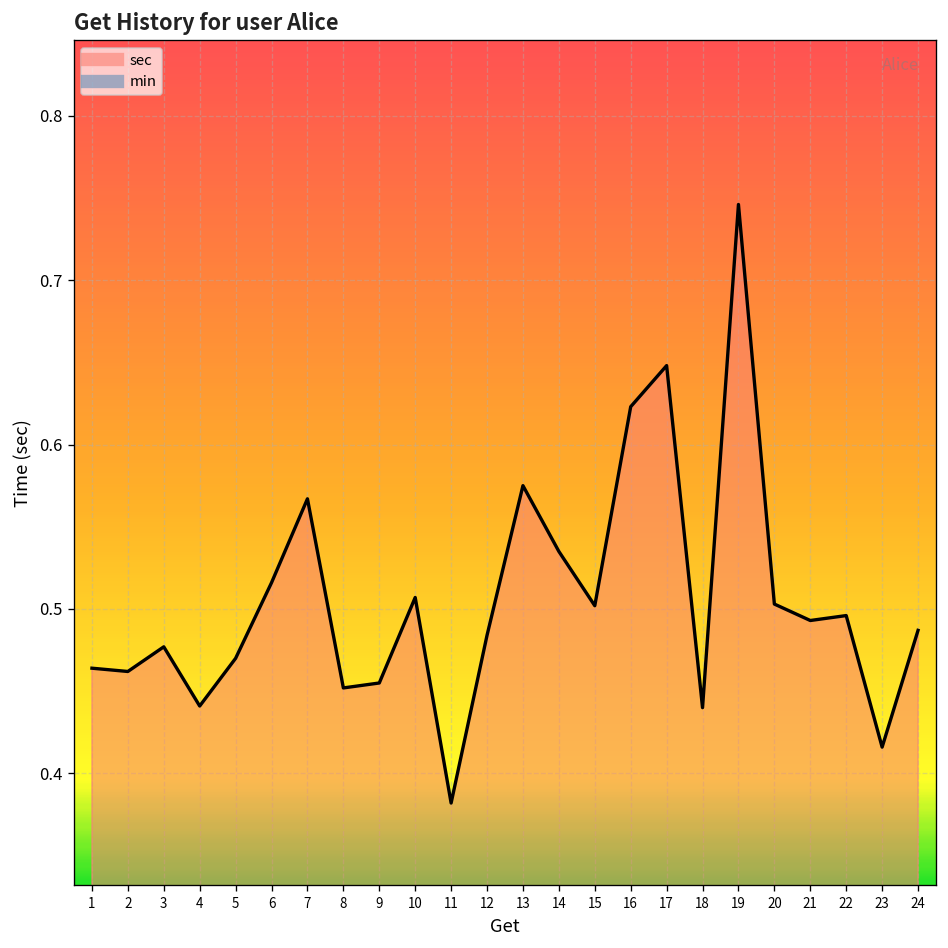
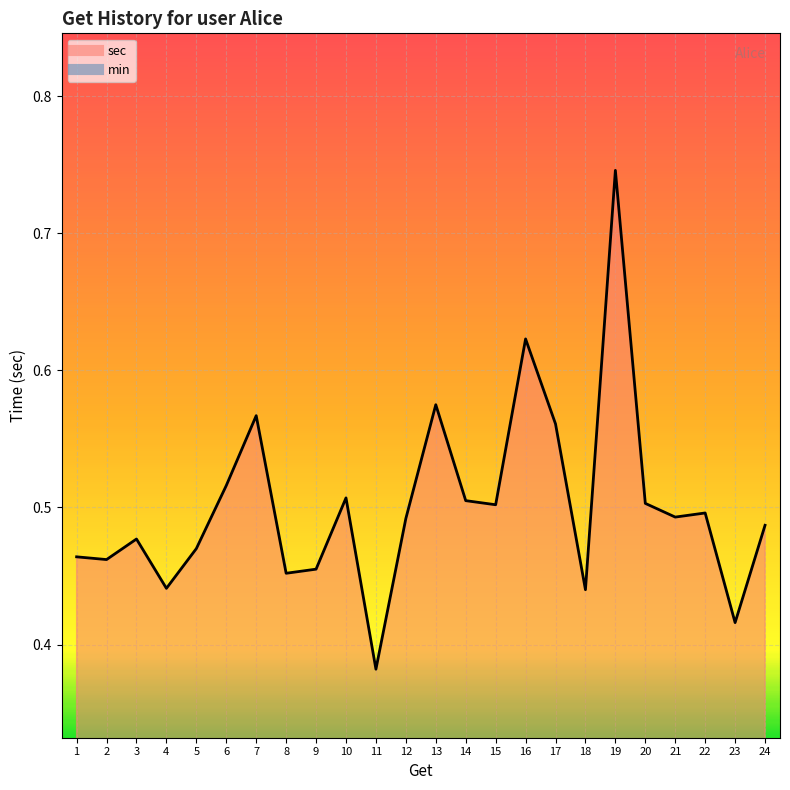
  {
    "sec": {
      "1": 0.464,
      "2": 0.462,
      "3": 0.477,
      "4": 0.441,
      "5": 0.470,
      "6": 0.516,
      "7": 0.567,
      "8": 0.452,
      "9": 0.455,
      "10": 0.507,
      "11": 0.382,
-     "12": 0.484,
+     "12": 0.492,
      "13": 0.575,
-     "14": 0.535,
+     "14": 0.505,
      "15": 0.502,
      "16": 0.623,
-     "17": 0.648,
+     "17": 0.561,
      "18": 0.440,
      "19": 0.746,
      "20": 0.503,
      "21": 0.493,
      "22": 0.496,
      "23": 0.416,
      "24": 0.487
    }
  }
